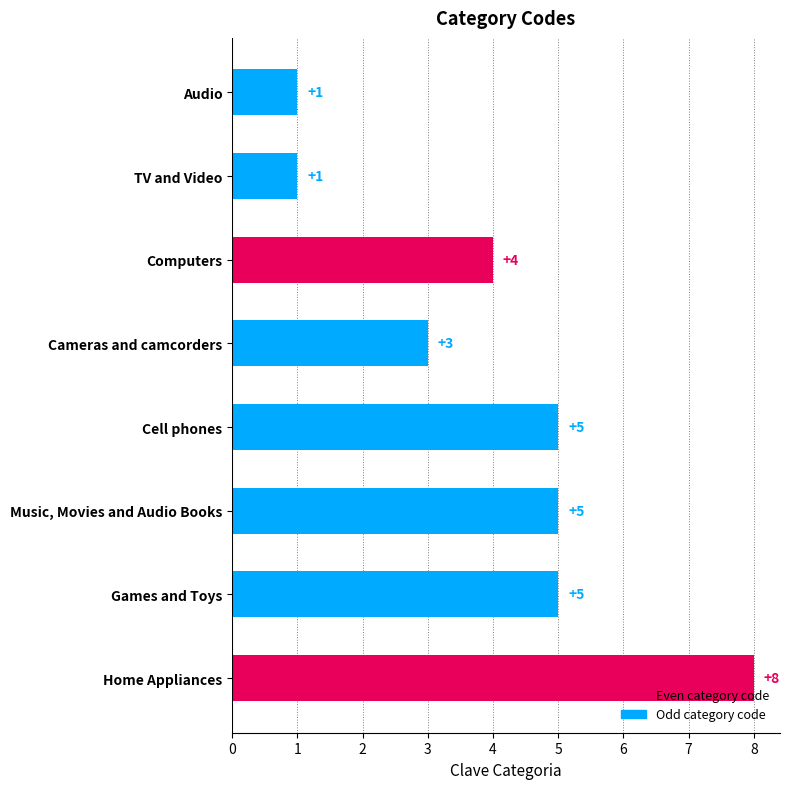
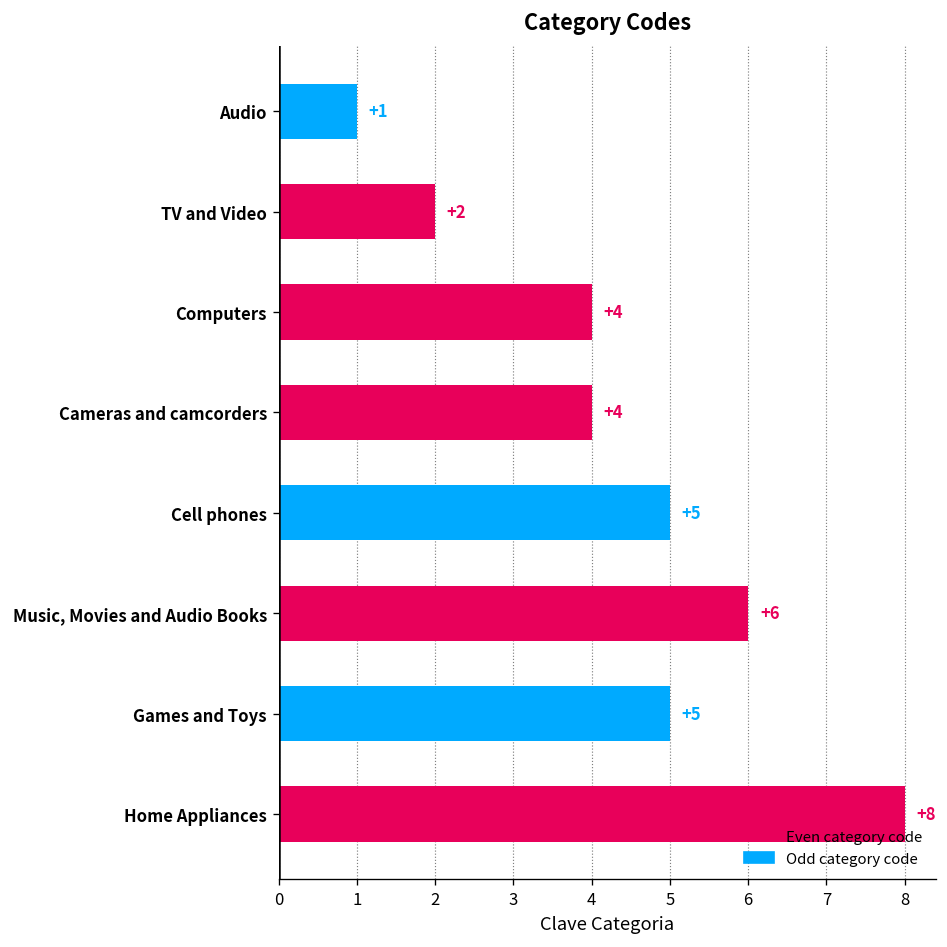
  {
    "Audio": "+1",
-   "TV and Video": "+1",
+   "TV and Video": "+2",
    "Computers": "+4",
-   "Cameras and camcorders": "+3",
+   "Cameras and camcorders": "+4",
    "Cell phones": "+5",
-   "Music, Movies and Audio Books": "+5",
+   "Music, Movies and Audio Books": "+6",
    "Games and Toys": "+5",
    "Home Appliances": "+8"
  }
